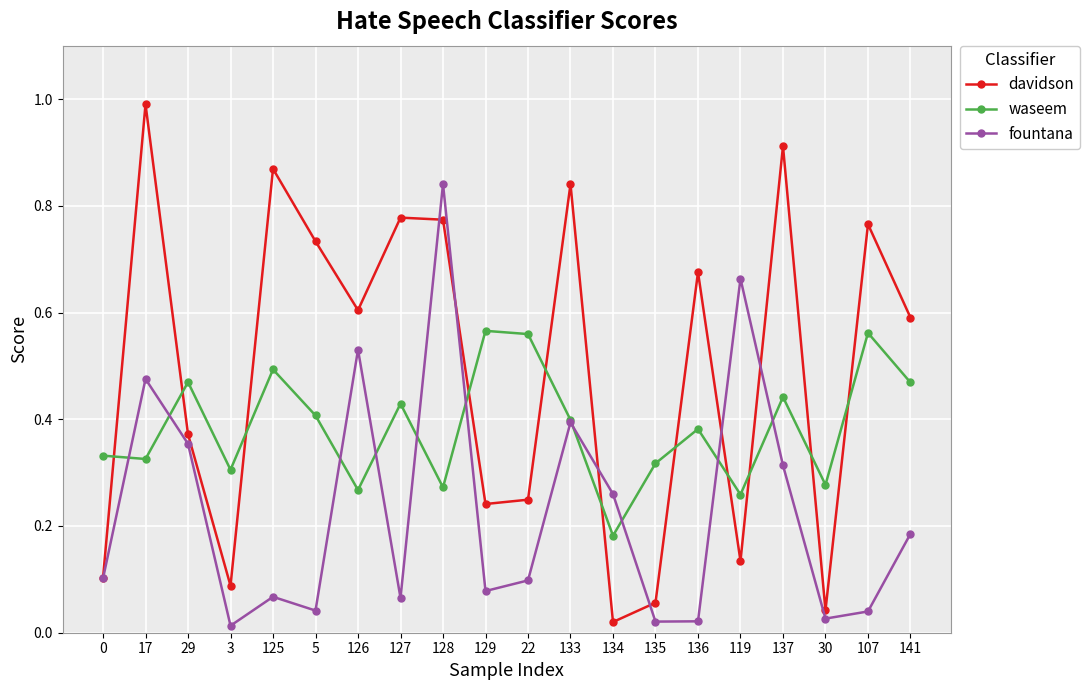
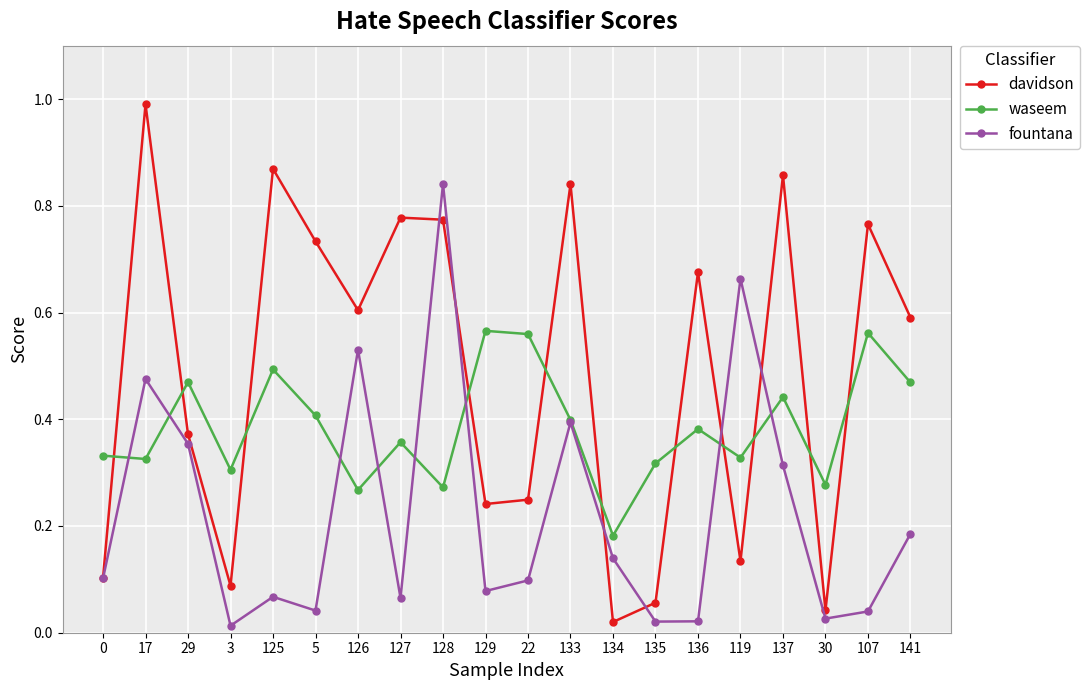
  {
    "davidson": {
      "17": 0.99,
      "29": 0.37,
      "3": 0.09,
      "125": 0.87,
      "5": 0.73,
      "126": 0.60,
      "127": 0.78,
      "128": 0.77,
      "129": 0.24,
      "22": 0.25,
      "133": 0.84,
      "134": 0.02,
      "135": 0.06,
      "136": 0.68,
      "119": 0.13,
-     "137": 0.91,
+     "137": 0.86,
      "30": 0.04,
      "107": 0.77,
      "141": 0.59
    },
    "waseem": {
      "0": 0.33,
      "17": 0.33,
      "29": 0.47,
      "3": 0.31,
      "125": 0.49,
      "5": 0.41,
      "126": 0.27,
-     "127": 0.43,
+     "127": 0.36,
      "128": 0.27,
      "129": 0.57,
      "22": 0.56,
      "134": 0.18,
      "135": 0.32,
      "136": 0.38,
-     "119": 0.26,
+     "119": 0.33,
      "137": 0.44,
      "30": 0.28,
      "107": 0.56,
      "141": 0.47
    },
    "fountana": {
      "17": 0.48,
      "29": 0.35,
      "3": 0.01,
      "125": 0.07,
      "5": 0.04,
      "126": 0.53,
      "127": 0.07,
      "128": 0.84,
      "129": 0.08,
      "22": 0.10,
-     "134": 0.26,
+     "134": 0.14,
      "135": 0.02,
      "136": 0.02,
      "119": 0.66,
      "137": 0.31,
      "30": 0.03,
      "107": 0.04,
      "141": 0.19
    }
  }
